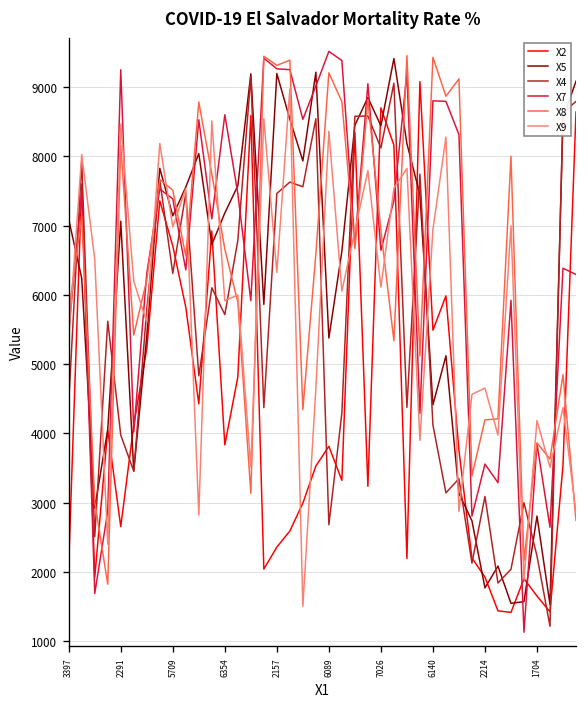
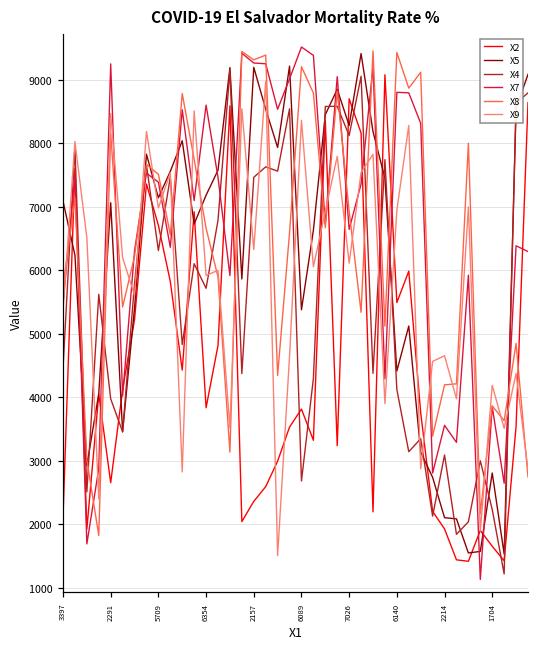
  {
    "X2": {
      "3397": 2100,
      "2291": 2700,
      "5709": 6700,
      "6354": 3800,
      "2157": 2400,
      "6089": 3800,
      "7026": 8700,
      "6140": 5500,
      "2214": 1900,
      "1704": 1700
    },
    "X5": {
      "3397": 7100,
      "2291": 7100,
      "5709": 7100,
      "6354": 7200,
      "2157": 9200,
      "6089": 5400,
-     "7026": 8400,
+     "7026": 8300,
      "6140": 4400,
-     "2214": 1800,
+     "2214": 2100,
      "1704": 2800
    }
  }
